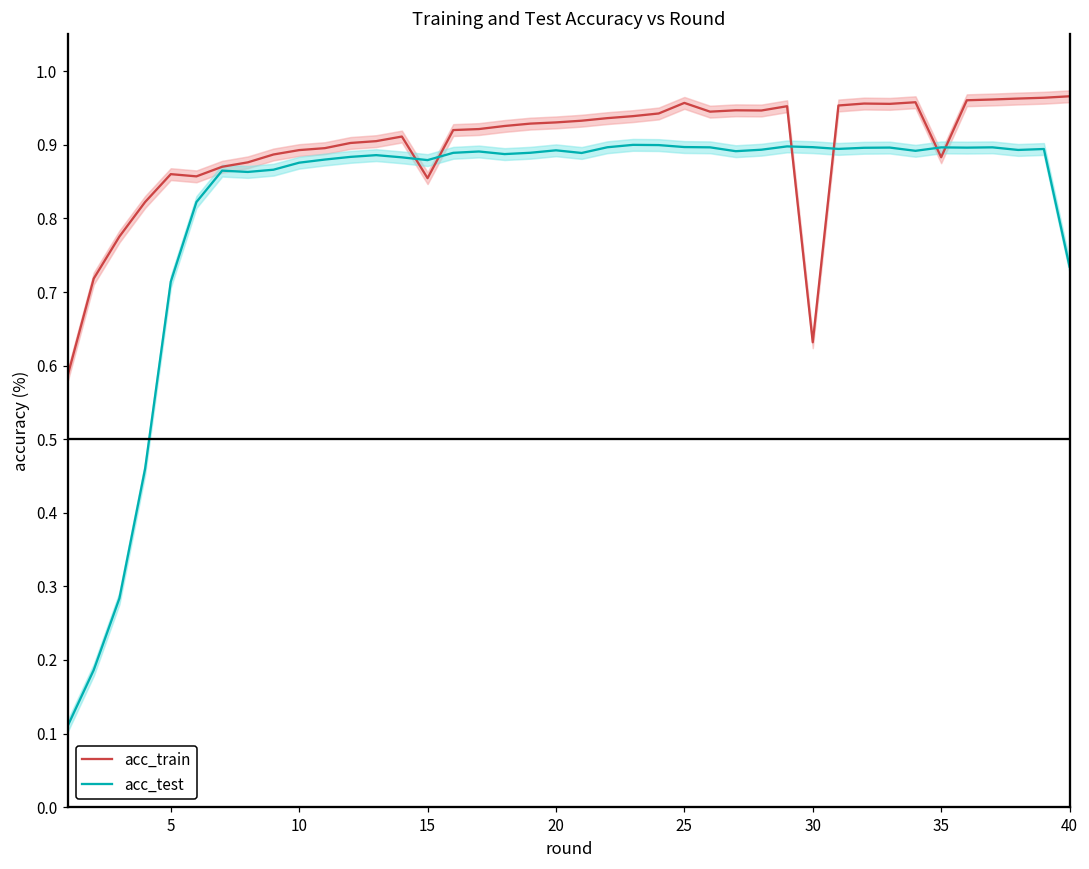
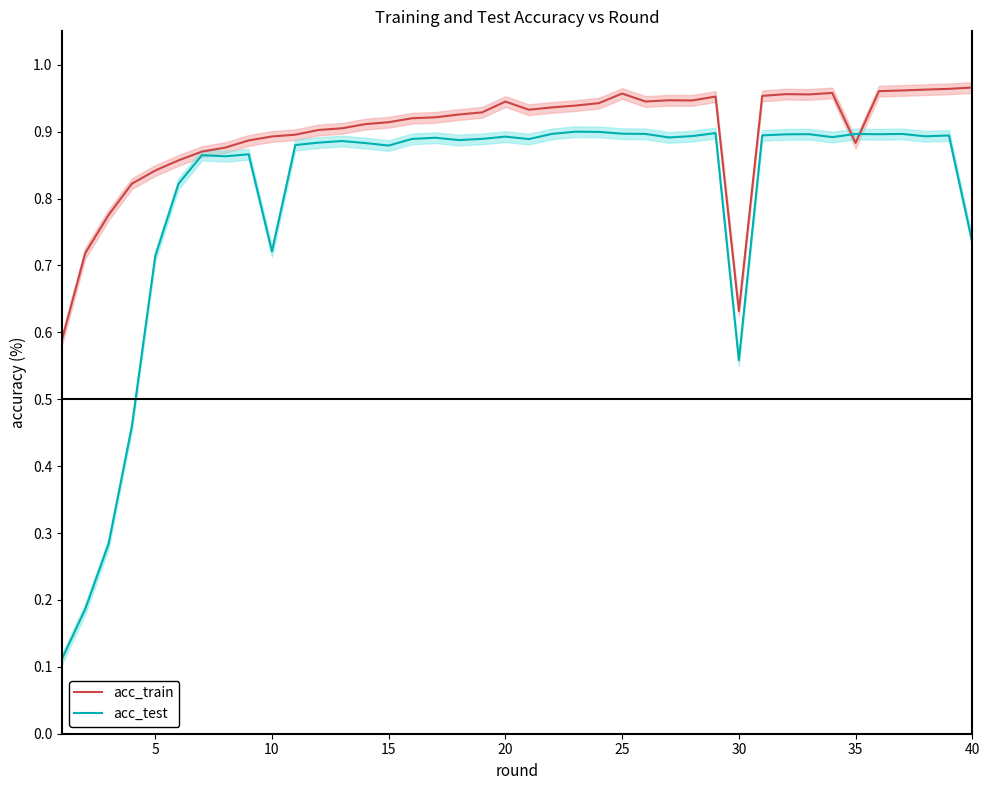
  {
    "acc_train": {
-     "5": 0.86,
+     "5": 0.84,
      "10": 0.89,
-     "15": 0.85,
-     "20": 0.93,
+     "15": 0.91,
+     "20": 0.95,
      "25": 0.96,
      "30": 0.63,
      "35": 0.88,
      "40": 0.97
    },
    "acc_test": {
      "5": 0.71,
-     "10": 0.88,
+     "10": 0.72,
      "15": 0.88,
      "20": 0.89,
      "25": 0.90,
-     "30": 0.90,
+     "30": 0.56,
      "35": 0.90,
      "40": 0.73
    }
  }
